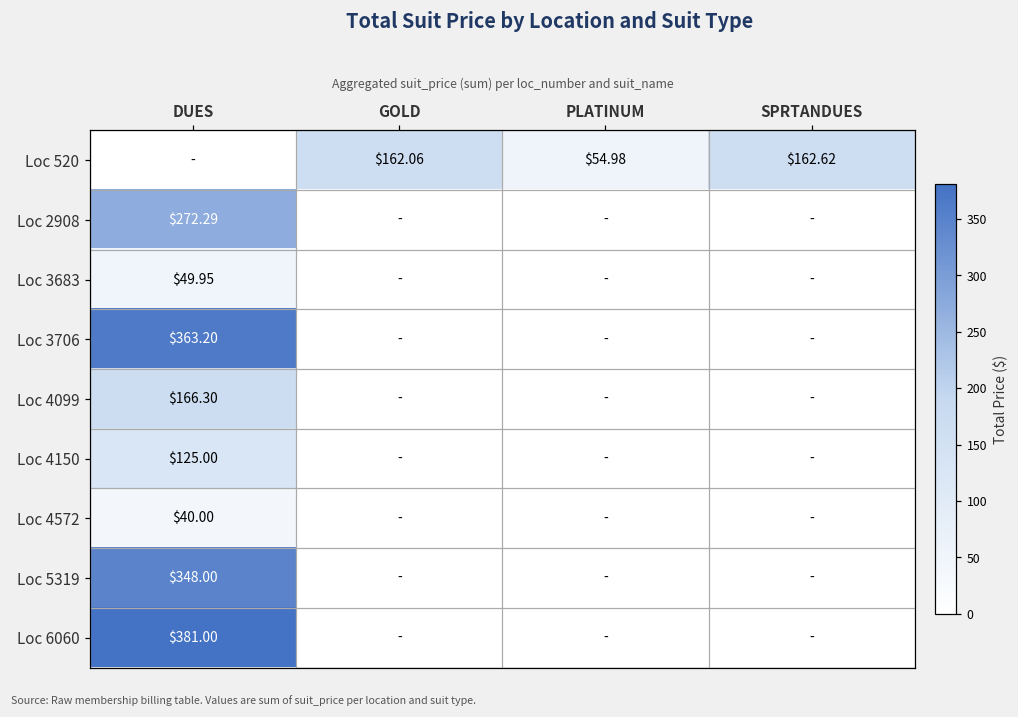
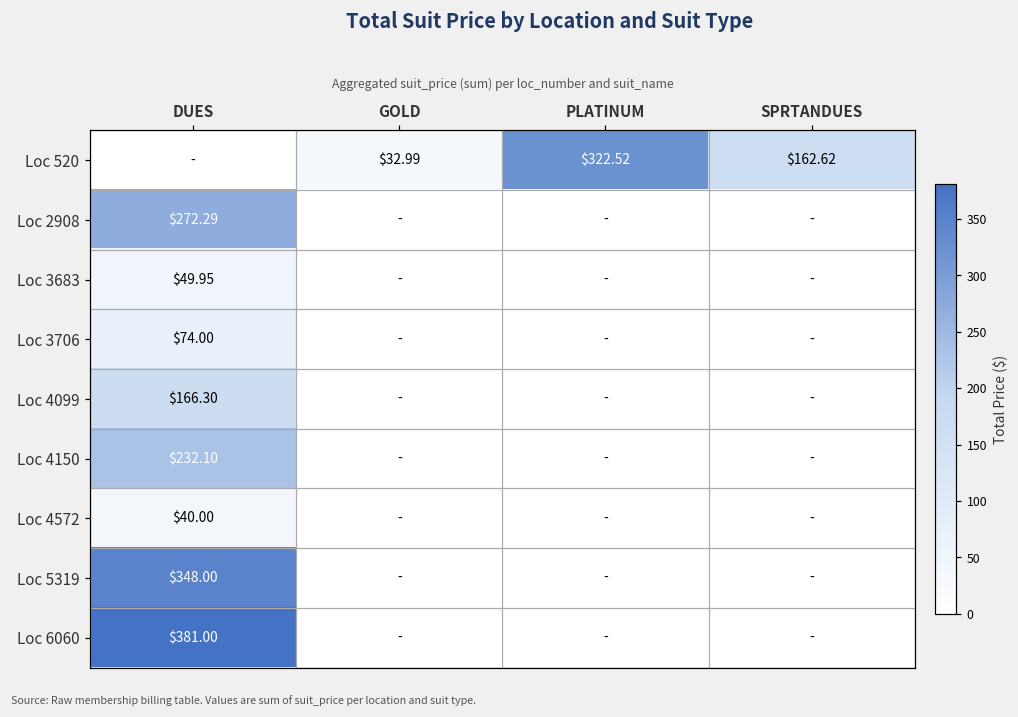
  {
    "Loc 520": {
-     "GOLD": "$162.06",
-     "PLATINUM": "$54.98",
+     "GOLD": "$32.99",
+     "PLATINUM": "$322.52",
      "SPRTANDUES": "$162.62"
    },
    "Loc 2908": {
      "DUES": "$272.29"
    },
    "Loc 3683": {
      "DUES": "$49.95"
    },
    "Loc 3706": {
-     "DUES": "$363.20"
+     "DUES": "$74.00"
    },
    "Loc 4099": {
      "DUES": "$166.30"
    },
    "Loc 4150": {
-     "DUES": "$125.00"
+     "DUES": "$232.10"
    },
    "Loc 4572": {
      "DUES": "$40.00"
    },
    "Loc 5319": {
      "DUES": "$348.00"
    },
    "Loc 6060": {
      "DUES": "$381.00"
    }
  }
